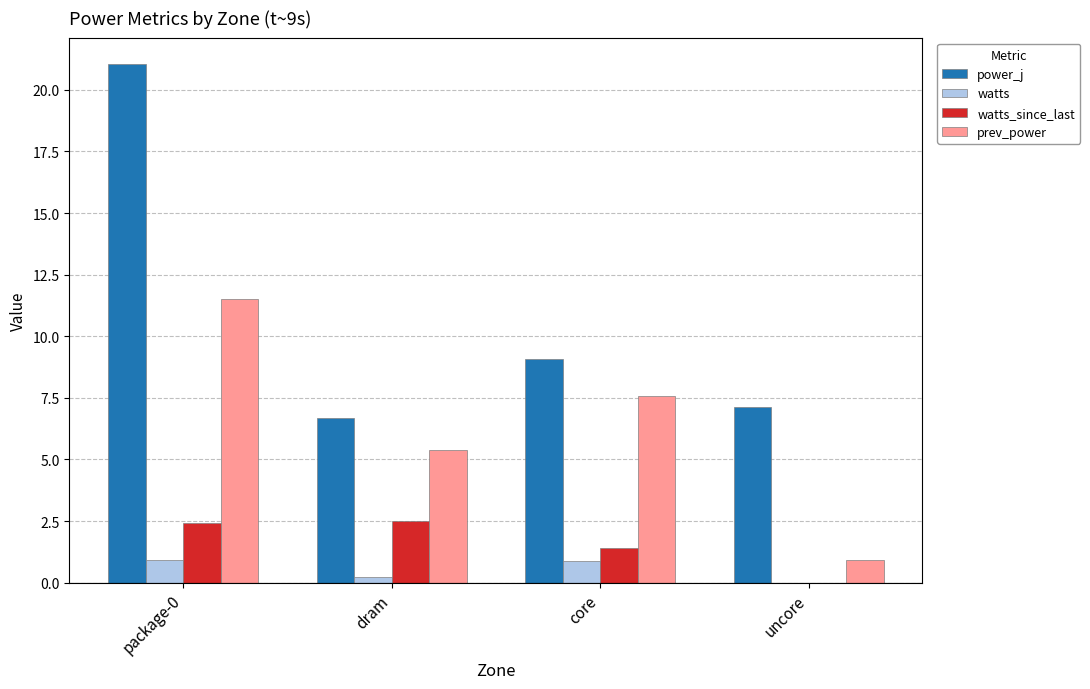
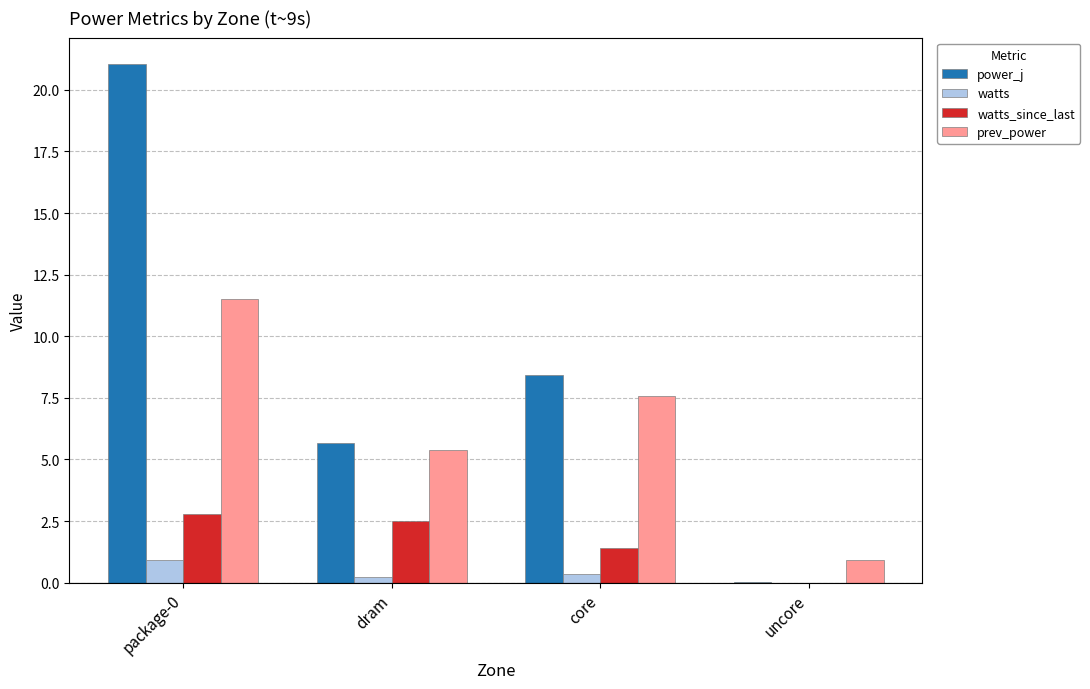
  {
    "power_j": {
      "package-0": 21.1,
-     "dram": 6.7,
-     "core": 9.1,
-     "uncore": 7.1
+     "dram": 5.7,
+     "core": 8.4,
+     "uncore": 0.0
    },
    "watts": {
      "package-0": 0.9,
      "dram": 0.2,
-     "core": 0.9
+     "core": 0.4
    },
    "watts_since_last": {
-     "package-0": 2.4,
+     "package-0": 2.8,
      "dram": 2.5,
      "core": 1.4
    },
    "prev_power": {
      "package-0": 11.5,
      "dram": 5.4,
      "core": 7.6,
      "uncore": 0.9
    }
  }
